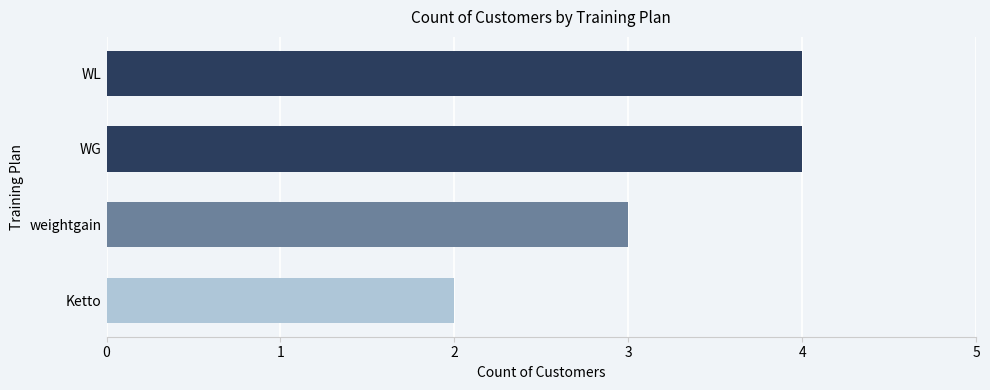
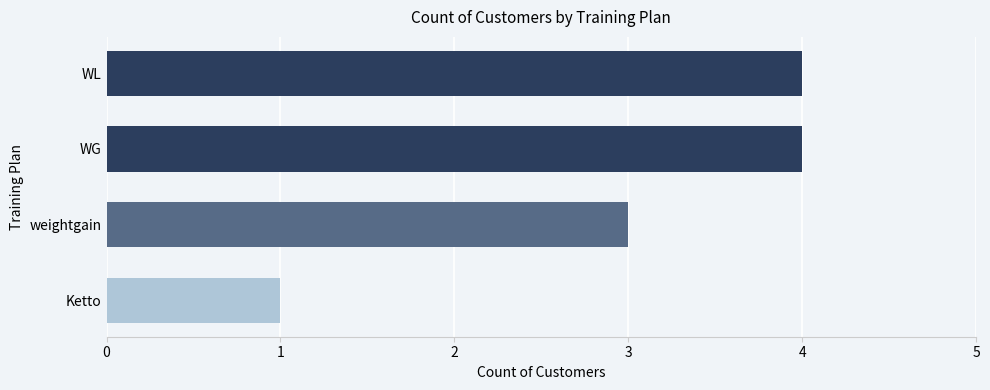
  {
    "WL": 4,
    "WG": 4,
    "weightgain": 3,
-   "Ketto": 2
+   "Ketto": 1
  }
